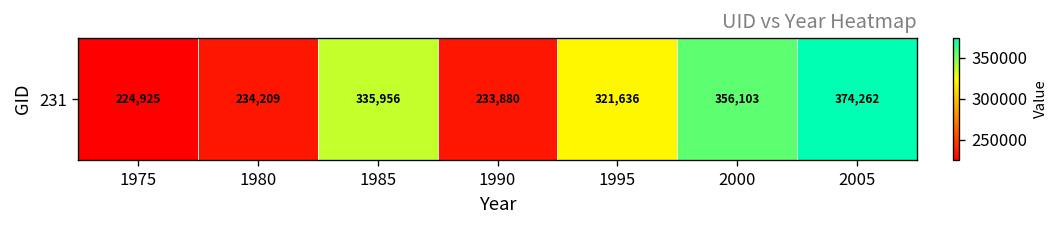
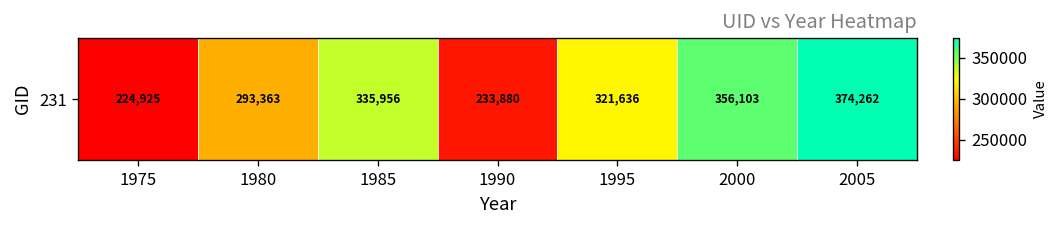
  {
    "231": {
      "1975": "224,925",
-     "1980": "234,209",
+     "1980": "293,363",
      "1985": "335,956",
      "1990": "233,880",
      "1995": "321,636",
      "2000": "356,103",
      "2005": "374,262"
    }
  }
